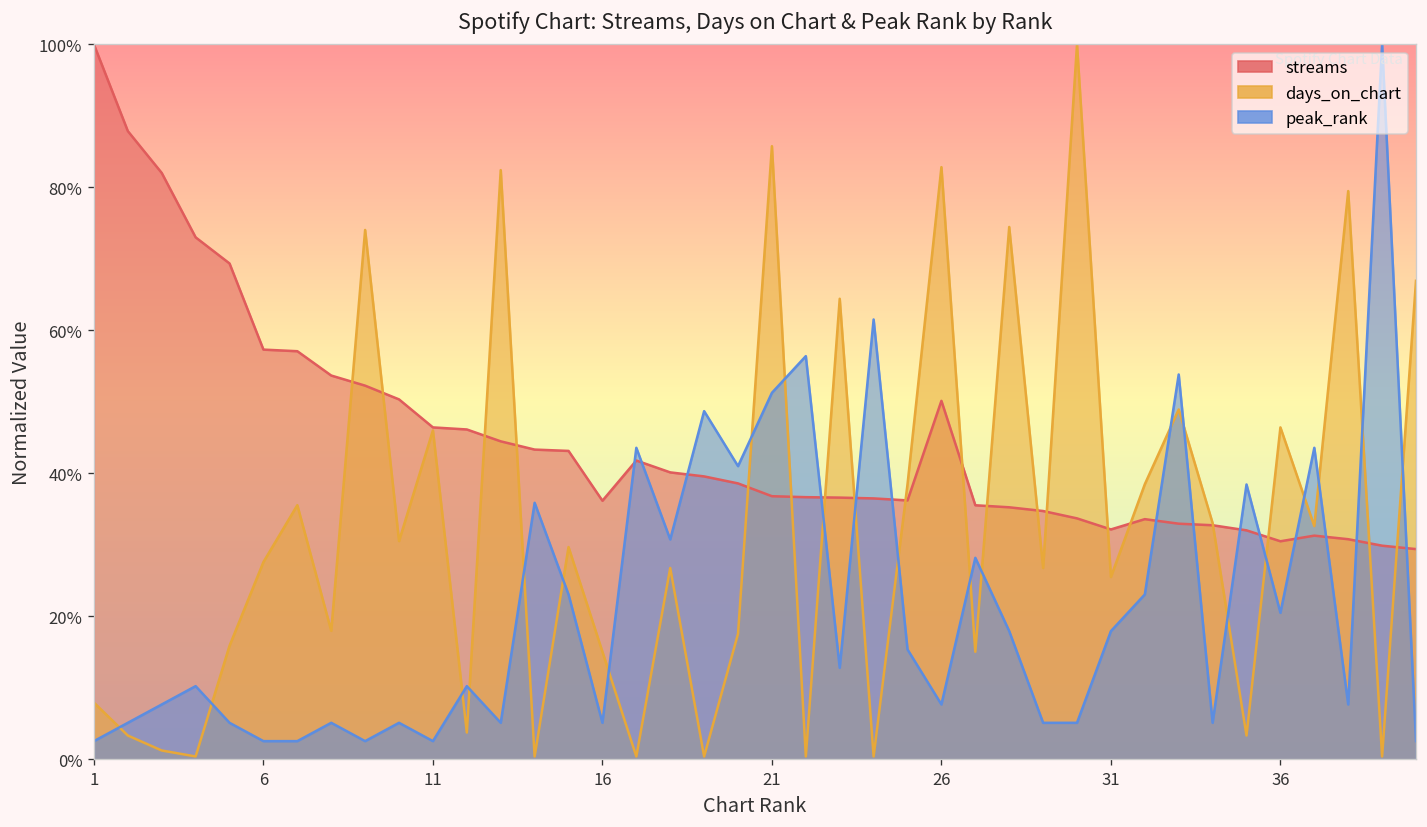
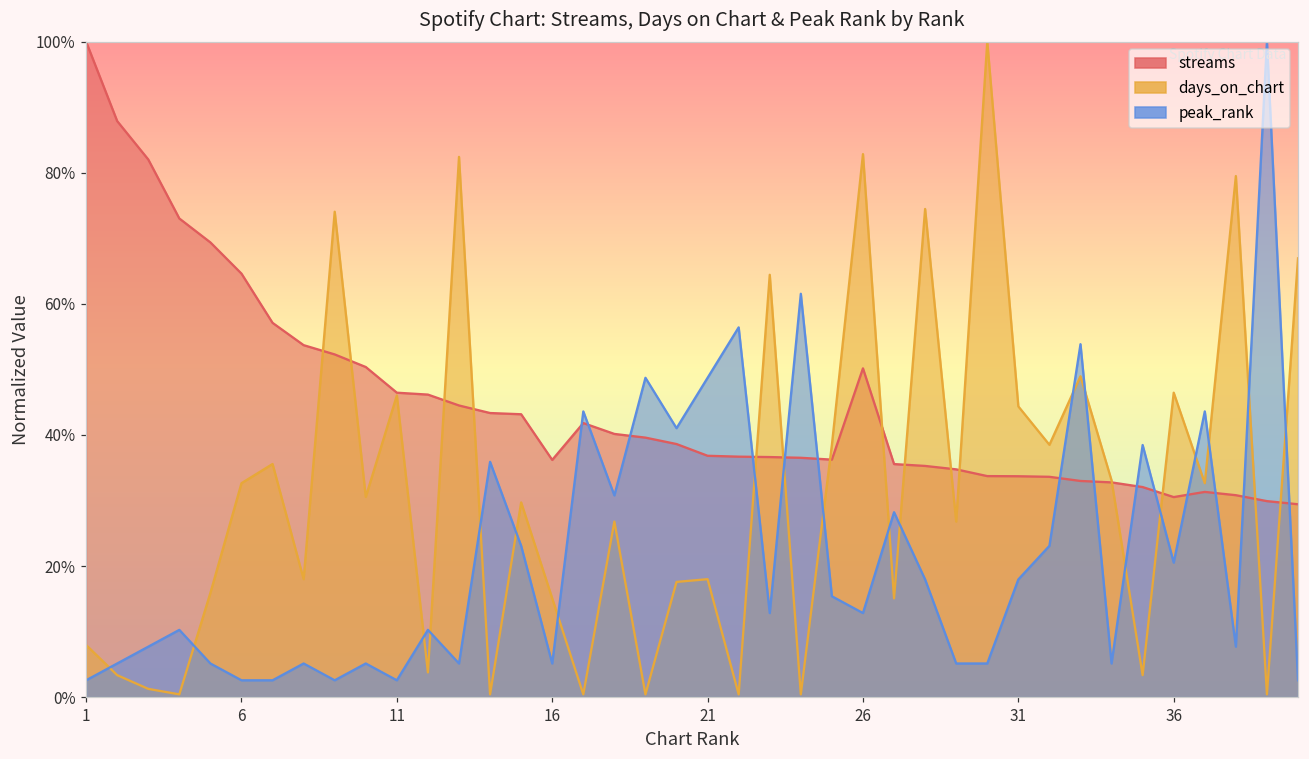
  {
    "streams": {
      "1": "100%",
-     "6": "57%",
+     "6": "65%",
      "16": "36%",
      "21": "37%",
      "26": "50%",
-     "31": "32%",
+     "31": "34%",
      "36": "31%"
    },
    "days_on_chart": {
      "1": "8%",
-     "6": "28%",
+     "6": "33%",
      "16": "15%",
-     "21": "86%",
+     "21": "18%",
      "26": "83%",
-     "31": "26%",
+     "31": "44%",
      "36": "46%"
    },
    "peak_rank": {
      "1": "3%",
      "6": "3%",
      "11": "3%",
      "16": "5%",
-     "21": "51%",
-     "26": "8%",
+     "21": "49%",
+     "26": "13%",
      "31": "18%",
      "36": "21%"
    }
  }
